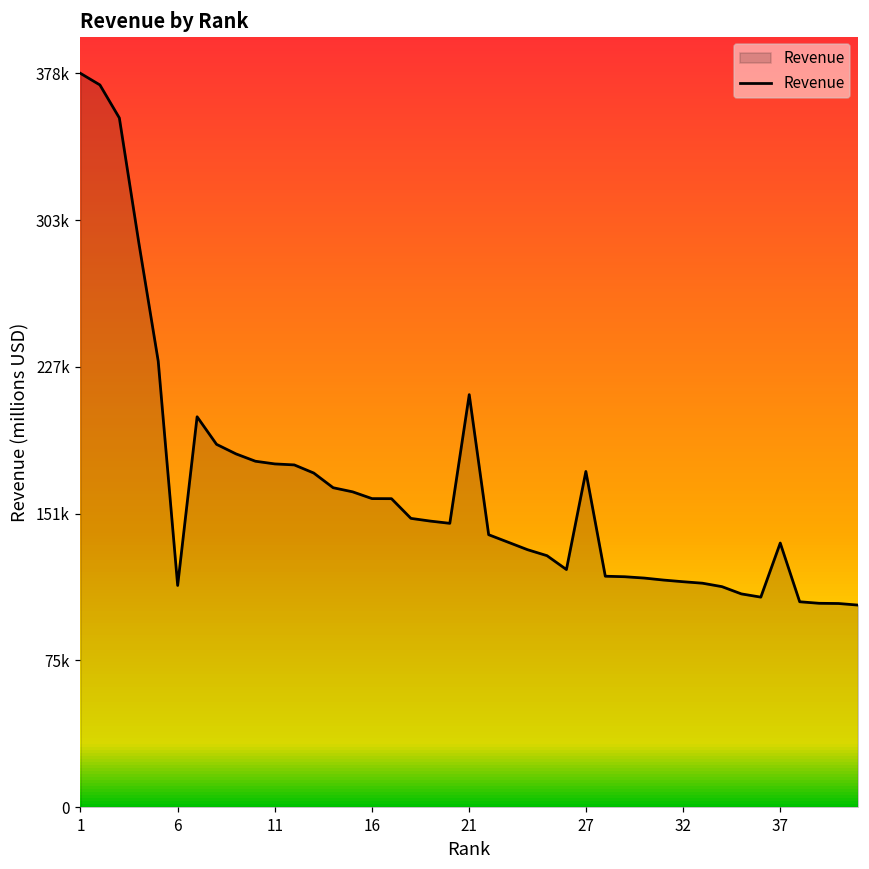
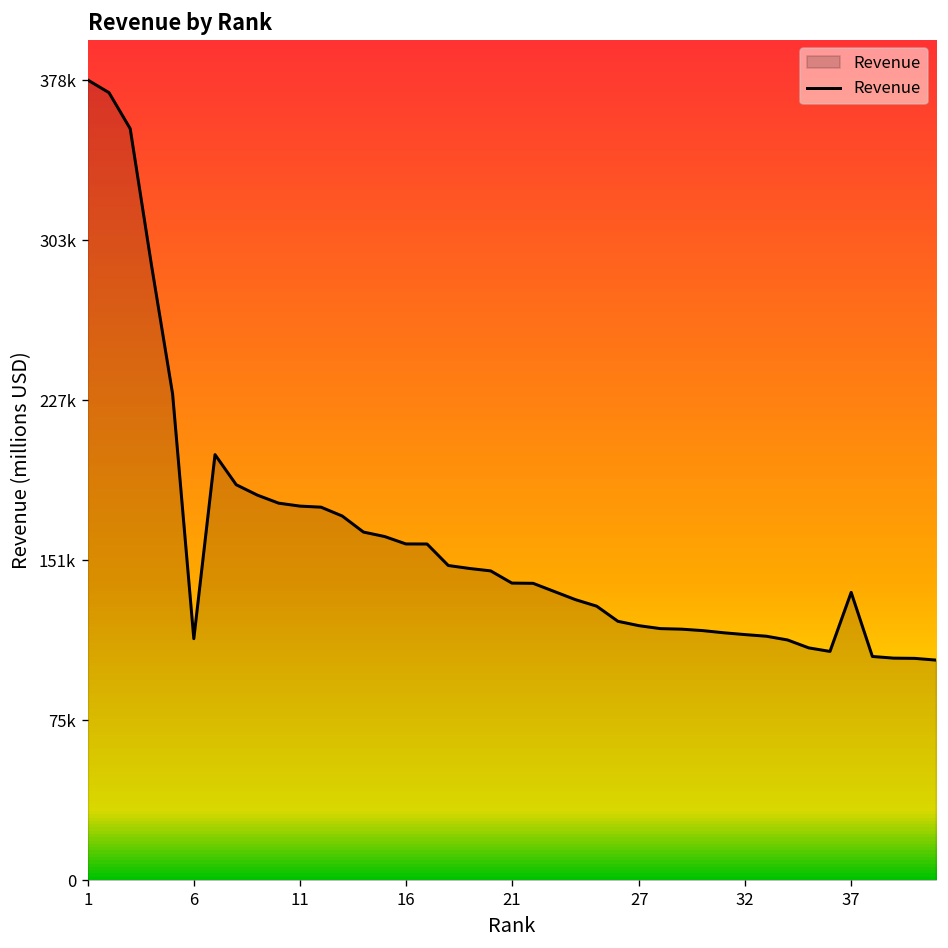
  {
    "1": 379000,
    "6": 114000,
    "11": 177000,
    "16": 159000,
-   "21": 213000,
-   "27": 173000,
+   "21": 141000,
+   "27": 121000,
    "32": 116000,
    "37": 136000
  }
